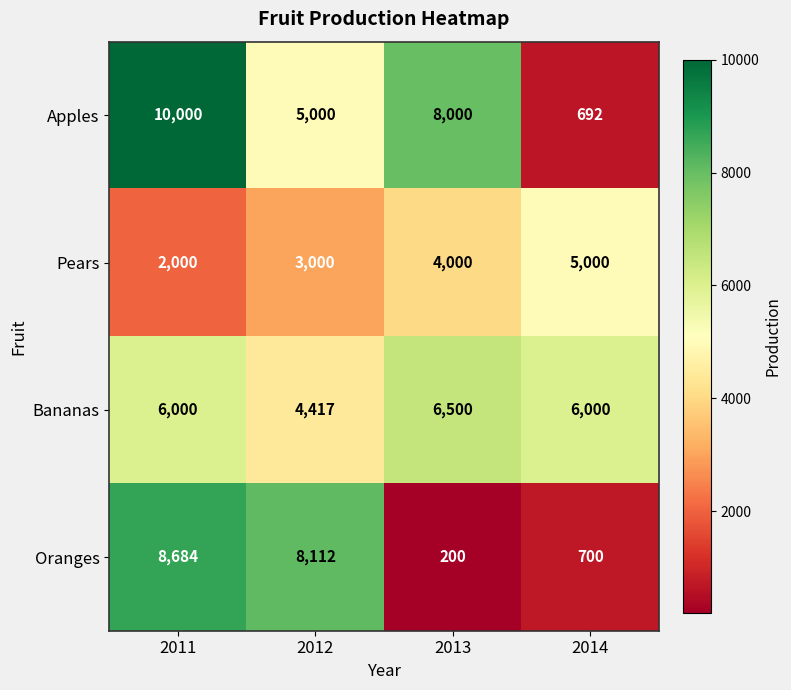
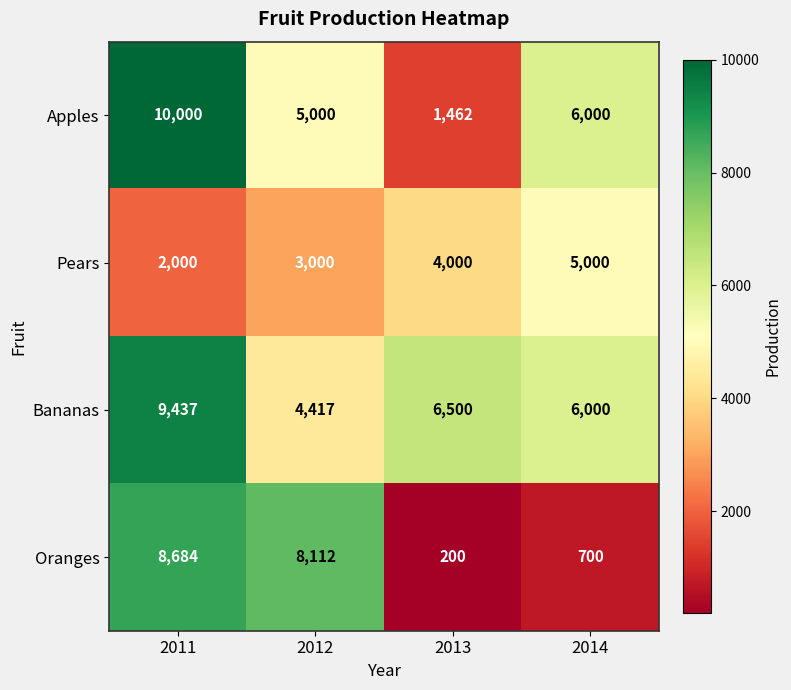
  {
    "Apples": {
      "2011": "10,000",
      "2012": "5,000",
-     "2013": "8,000",
-     "2014": "692"
+     "2013": "1,462",
+     "2014": "6,000"
    },
    "Pears": {
      "2011": "2,000",
      "2012": "3,000",
      "2013": "4,000",
      "2014": "5,000"
    },
    "Bananas": {
-     "2011": "6,000",
+     "2011": "9,437",
      "2012": "4,417",
      "2013": "6,500",
      "2014": "6,000"
    },
    "Oranges": {
      "2011": "8,684",
      "2012": "8,112",
      "2013": "200",
      "2014": "700"
    }
  }
